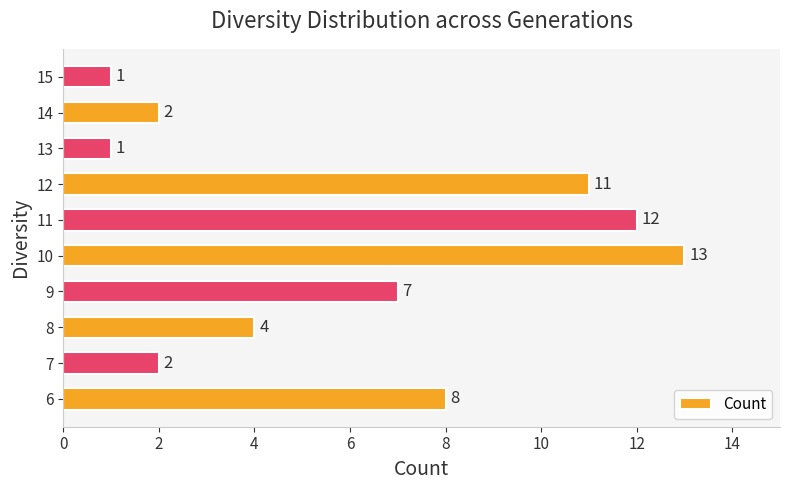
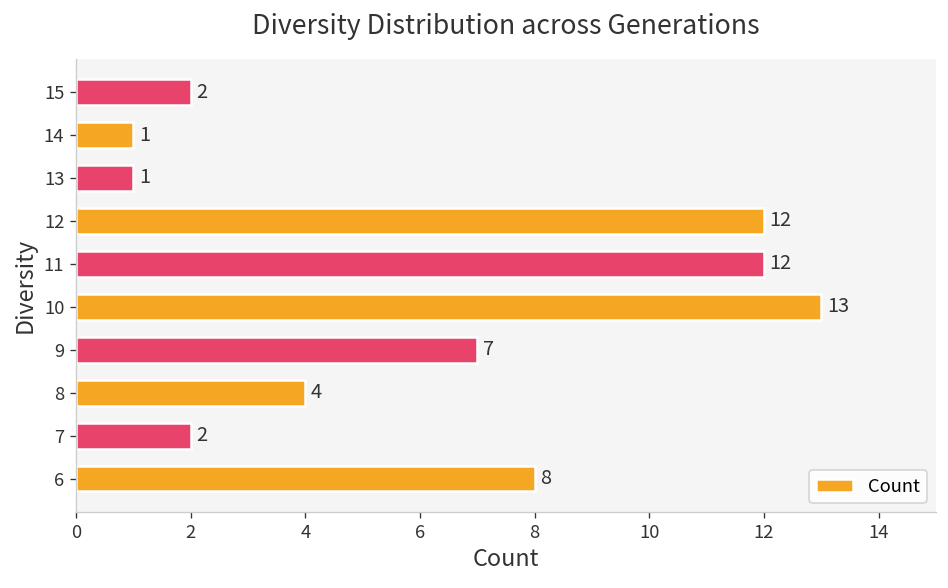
  {
-   "15": 1,
-   "14": 2,
+   "15": 2,
+   "14": 1,
    "13": 1,
-   "12": 11,
+   "12": 12,
    "11": 12,
    "10": 13,
    "9": 7,
    "8": 4,
    "7": 2,
    "6": 8
  }
